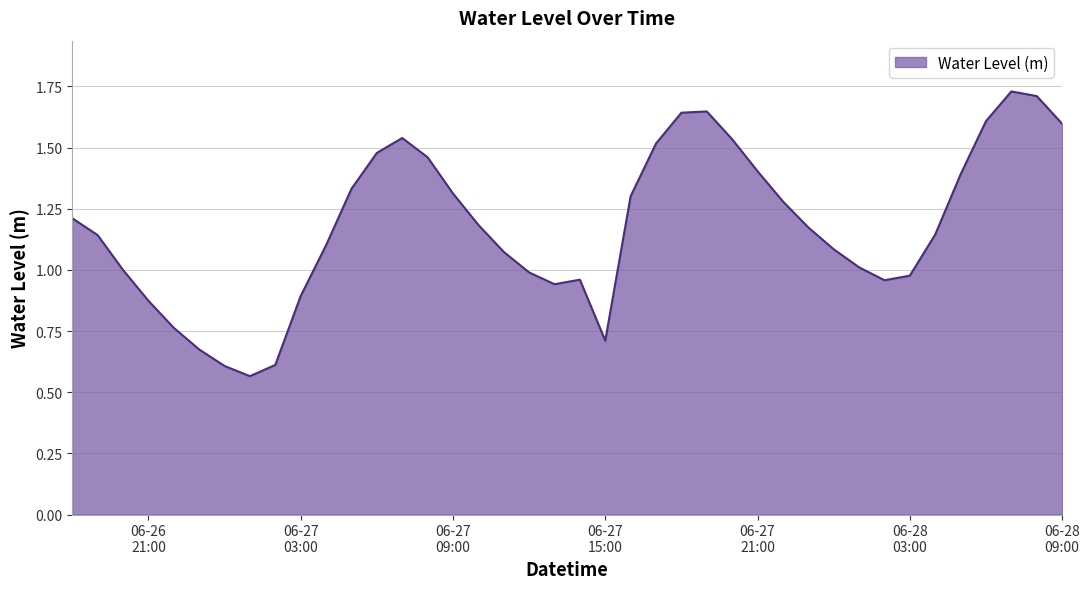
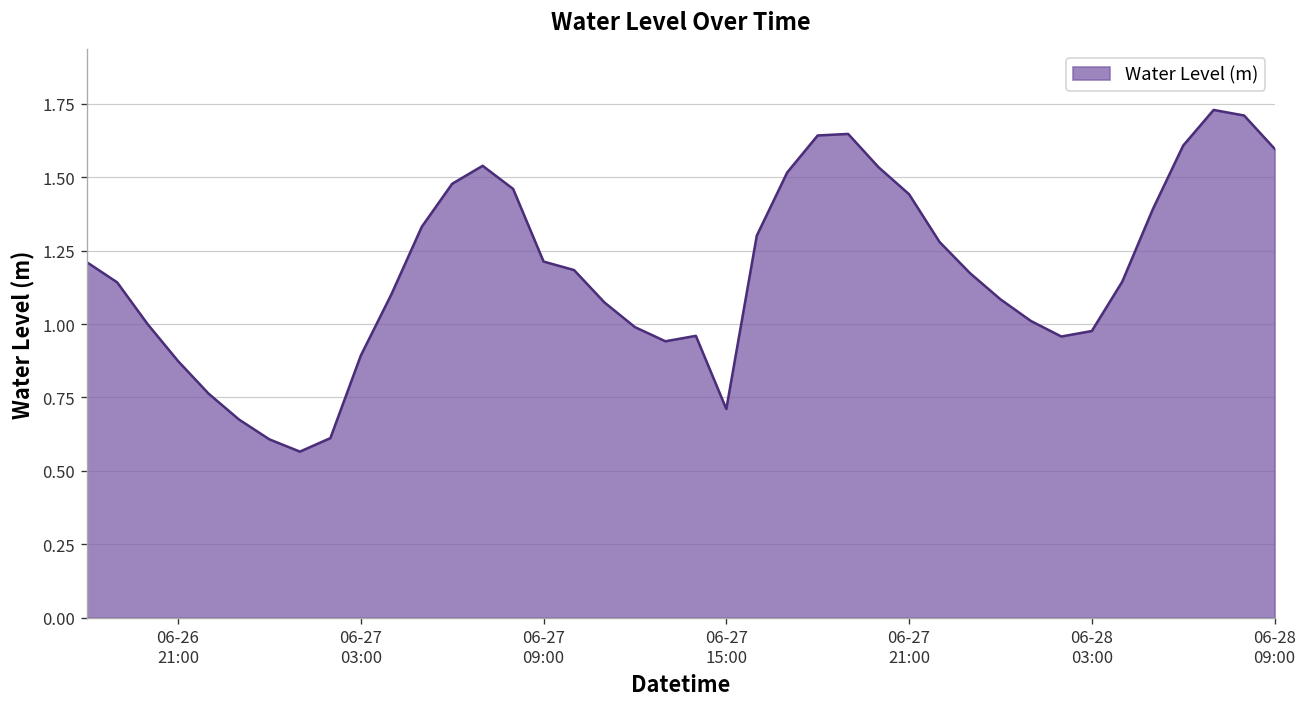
  {
    "06-26 21:00": 0.87,
    "06-27 03:00": 0.89,
-   "06-27 09:00": 1.31,
+   "06-27 09:00": 1.21,
    "06-27 15:00": 0.71,
-   "06-27 21:00": 1.40,
+   "06-27 21:00": 1.44,
    "06-28 03:00": 0.98,
    "06-28 09:00": 1.60
  }
